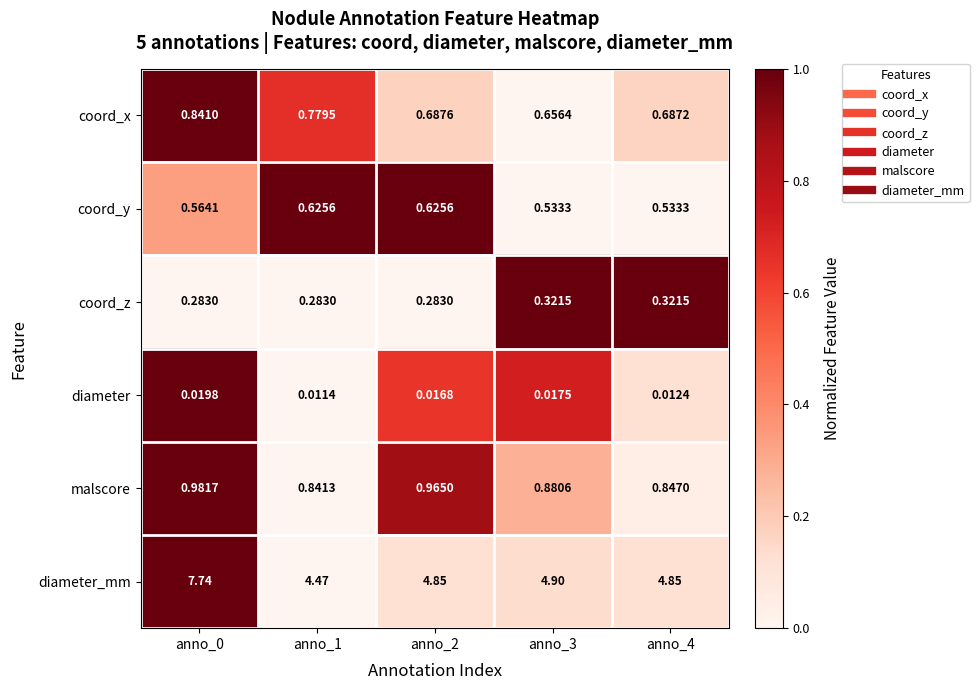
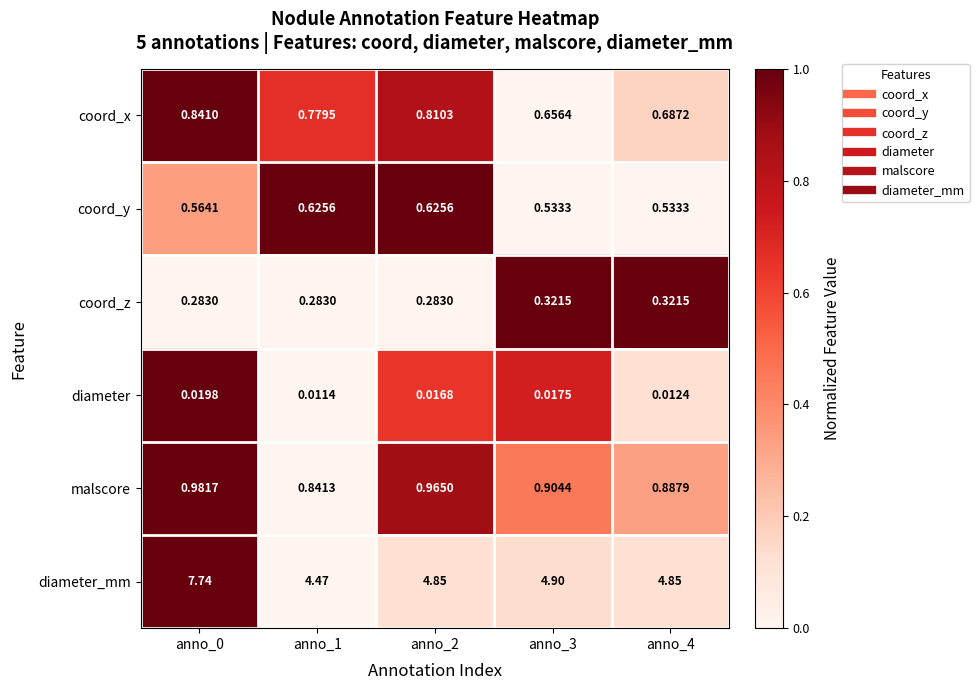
  {
    "coord_x": {
      "anno_0": 0.8410,
      "anno_1": 0.7795,
-     "anno_2": 0.6876,
+     "anno_2": 0.8103,
      "anno_3": 0.6564,
      "anno_4": 0.6872
    },
    "coord_y": {
      "anno_0": 0.5641,
      "anno_1": 0.6256,
      "anno_2": 0.6256,
      "anno_3": 0.5333,
      "anno_4": 0.5333
    },
    "coord_z": {
      "anno_0": 0.2830,
      "anno_1": 0.2830,
      "anno_2": 0.2830,
      "anno_3": 0.3215,
      "anno_4": 0.3215
    },
    "diameter": {
      "anno_0": 0.0198,
      "anno_1": 0.0114,
      "anno_2": 0.0168,
      "anno_3": 0.0175,
      "anno_4": 0.0124
    },
    "malscore": {
      "anno_0": 0.9817,
      "anno_1": 0.8413,
      "anno_2": 0.9650,
-     "anno_3": 0.8806,
-     "anno_4": 0.8470
+     "anno_3": 0.9044,
+     "anno_4": 0.8879
    },
    "diameter_mm": {
      "anno_0": 7.74,
      "anno_1": 4.47,
      "anno_2": 4.85,
      "anno_3": 4.90,
      "anno_4": 4.85
    }
  }
